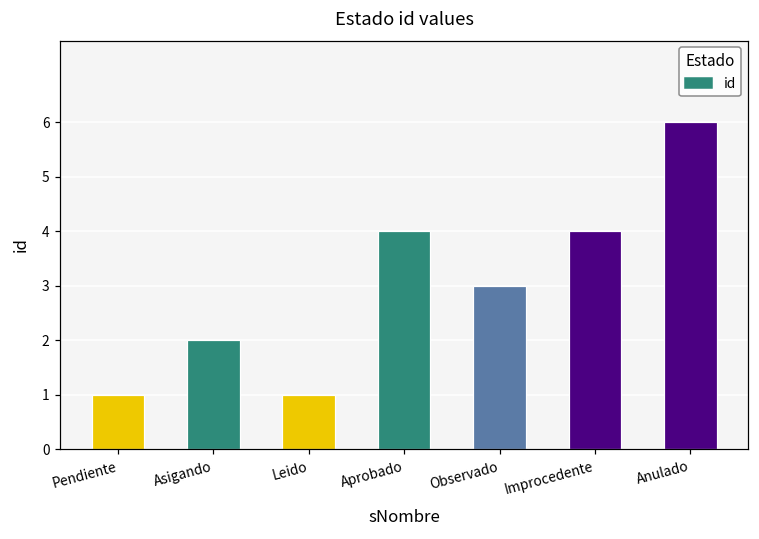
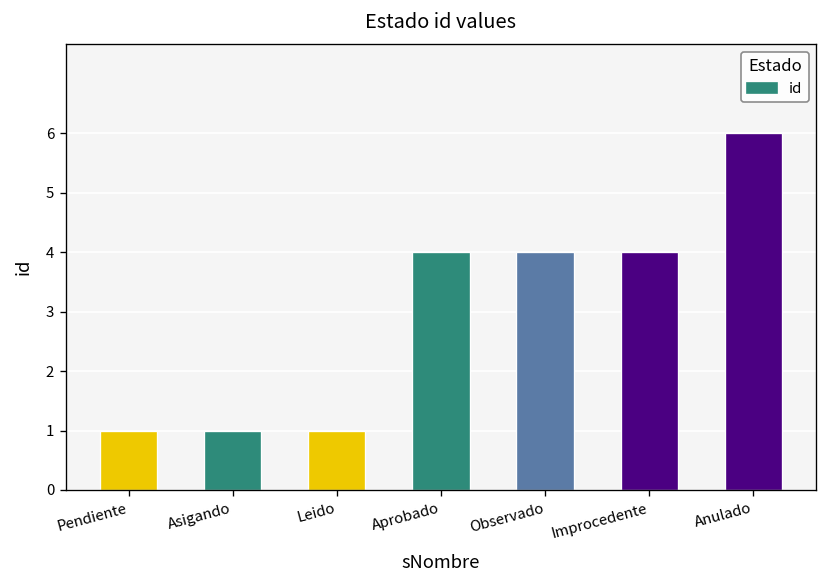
  {
    "Pendiente": 1,
-   "Asigando": 2,
+   "Asigando": 1,
    "Leido": 1,
    "Aprobado": 4,
-   "Observado": 3,
+   "Observado": 4,
    "Improcedente": 4,
    "Anulado": 6
  }
